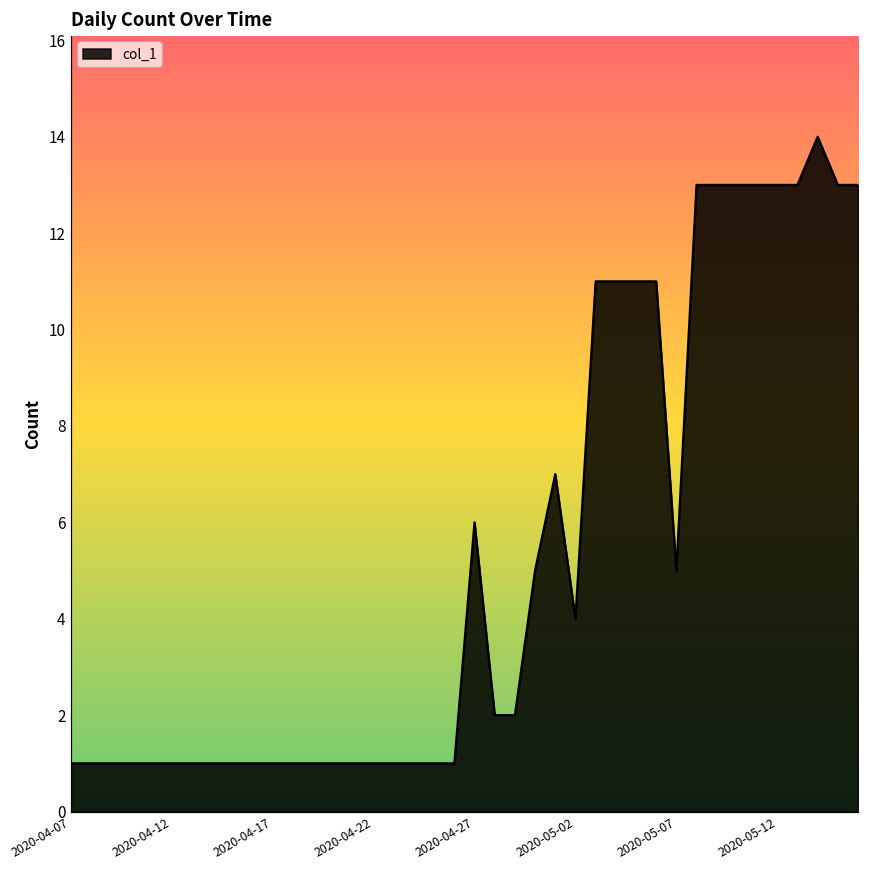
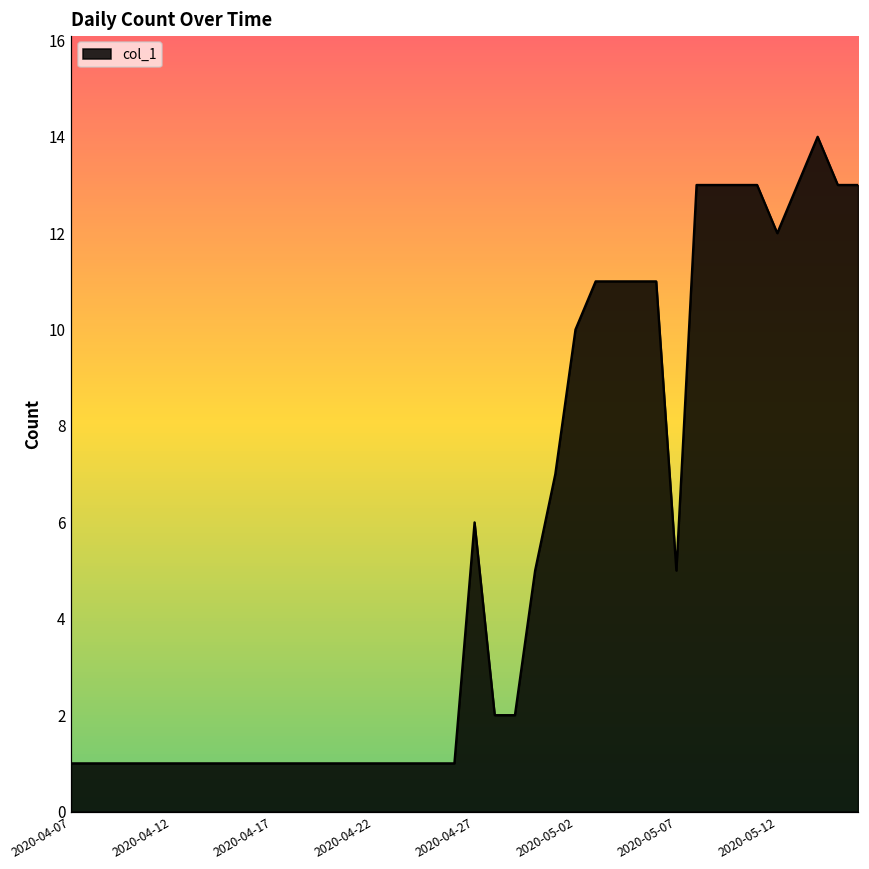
  {
    "2020-04-07": 1,
    "2020-04-12": 1,
    "2020-04-17": 1,
    "2020-04-22": 1,
    "2020-04-27": 6,
-   "2020-05-02": 4,
+   "2020-05-02": 10,
    "2020-05-07": 5,
-   "2020-05-12": 13
+   "2020-05-12": 12
  }
